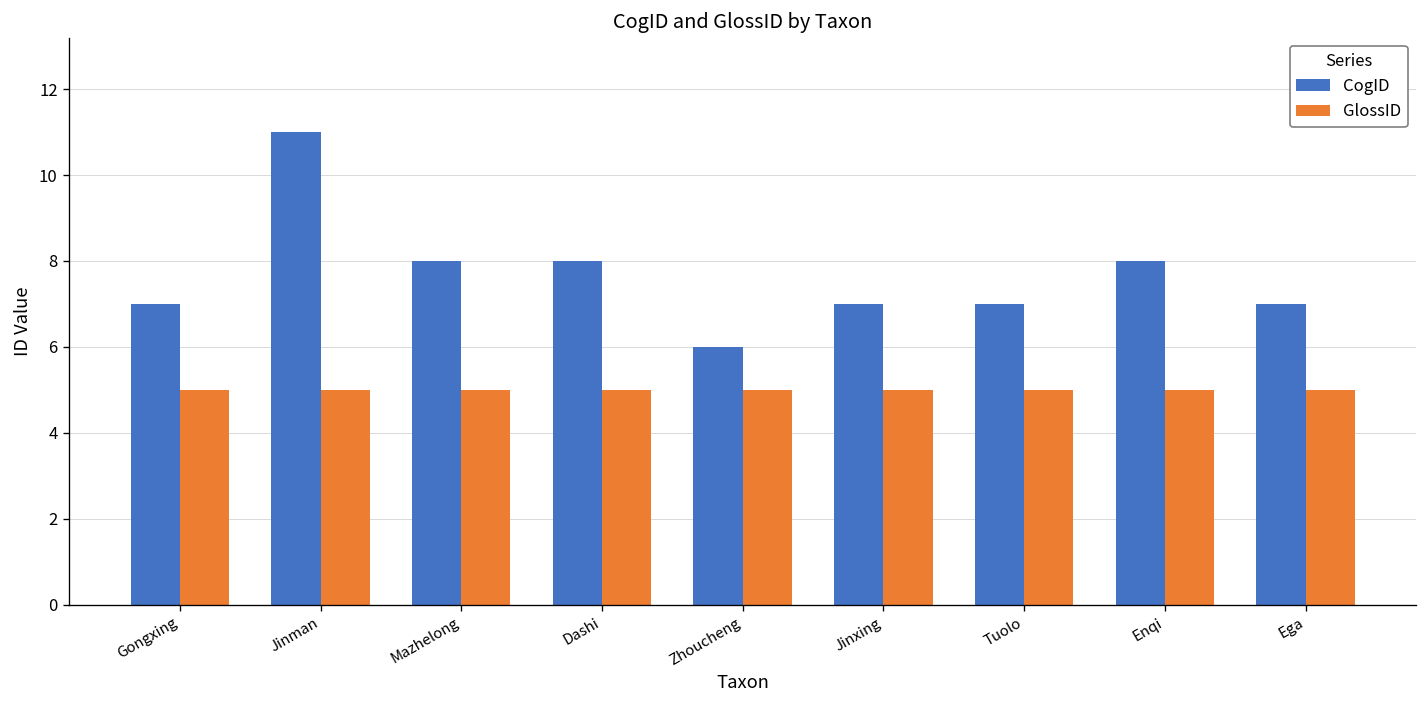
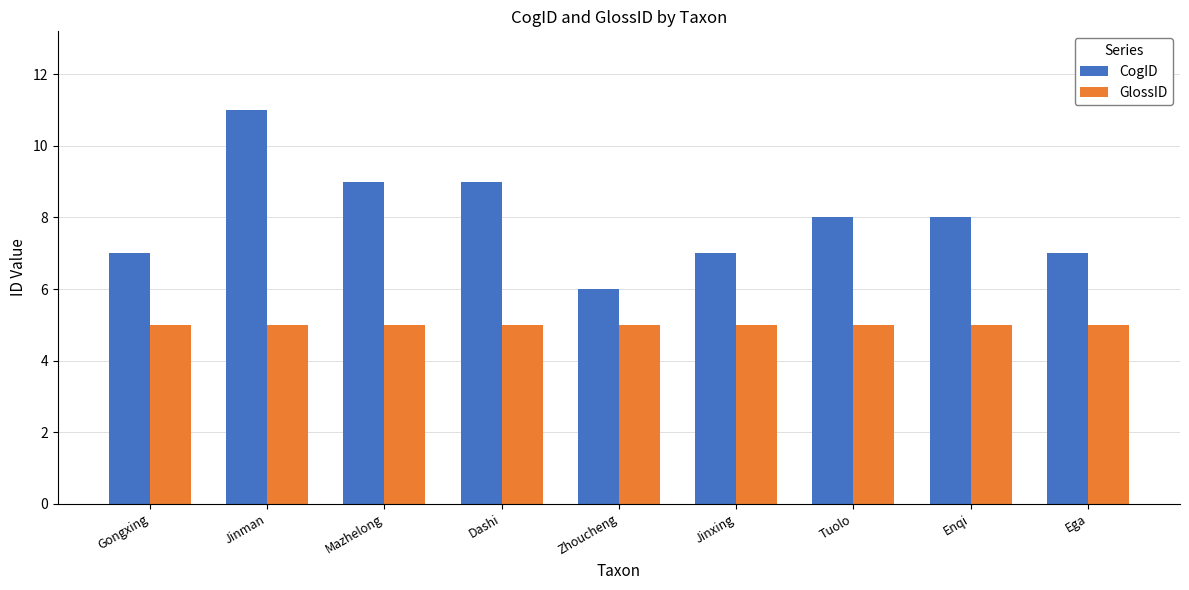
  {
    "CogID": {
      "Gongxing": 7,
      "Jinman": 11,
-     "Mazhelong": 8,
-     "Dashi": 8,
+     "Mazhelong": 9,
+     "Dashi": 9,
      "Zhoucheng": 6,
      "Jinxing": 7,
-     "Tuolo": 7,
+     "Tuolo": 8,
      "Enqi": 8,
      "Ega": 7
    },
    "GlossID": {
      "Gongxing": 5,
      "Jinman": 5,
      "Mazhelong": 5,
      "Dashi": 5,
      "Zhoucheng": 5,
      "Jinxing": 5,
      "Tuolo": 5,
      "Enqi": 5,
      "Ega": 5
    }
  }
